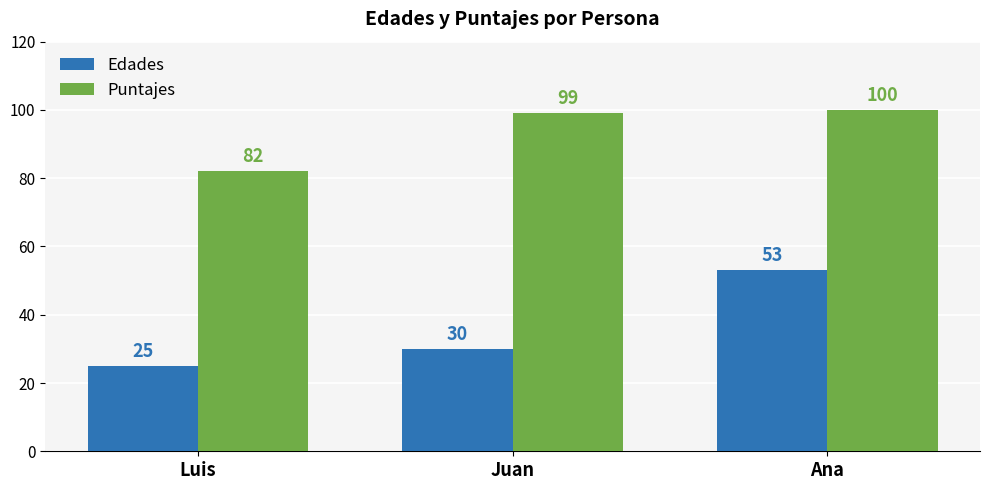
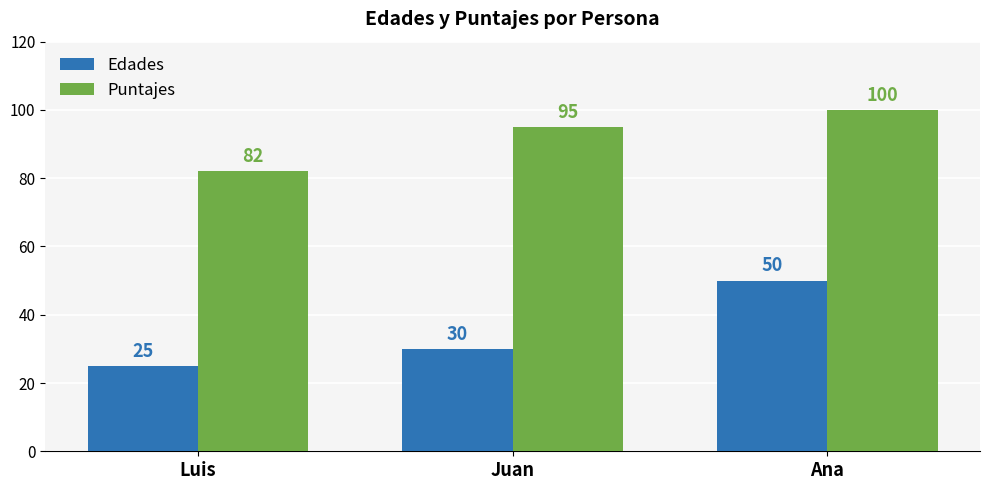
  {
    "Edades": {
      "Luis": 25,
      "Juan": 30,
-     "Ana": 53
+     "Ana": 50
    },
    "Puntajes": {
      "Luis": 82,
-     "Juan": 99,
+     "Juan": 95,
      "Ana": 100
    }
  }
